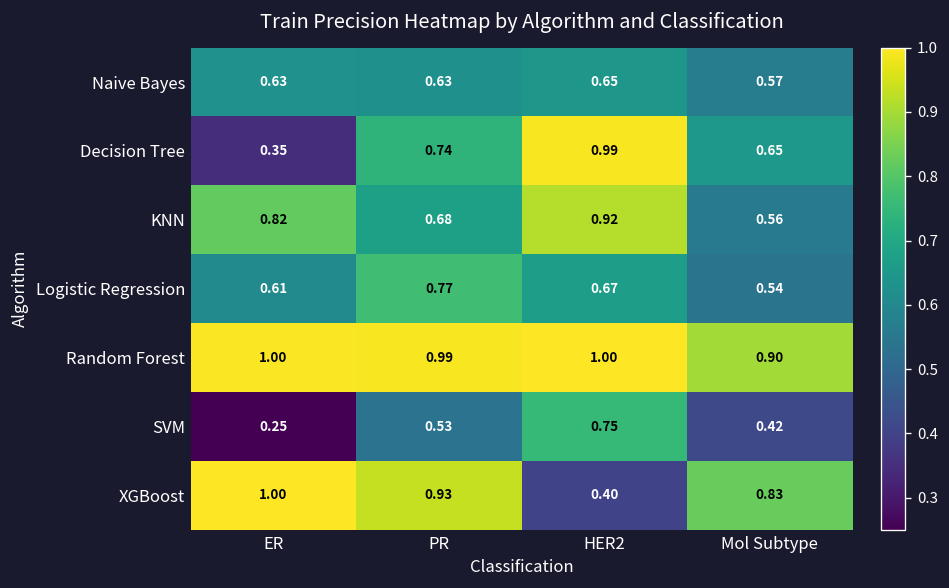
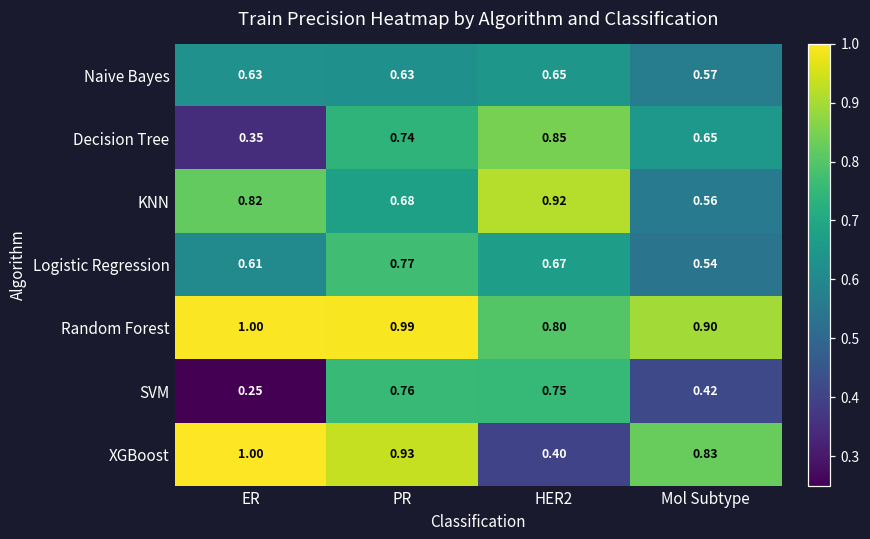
  {
    "Naive Bayes": {
      "ER": 0.63,
      "PR": 0.63,
      "HER2": 0.65,
      "Mol Subtype": 0.57
    },
    "Decision Tree": {
      "ER": 0.35,
      "PR": 0.74,
-     "HER2": 0.99,
+     "HER2": 0.85,
      "Mol Subtype": 0.65
    },
    "KNN": {
      "ER": 0.82,
      "PR": 0.68,
      "HER2": 0.92,
      "Mol Subtype": 0.56
    },
    "Logistic Regression": {
      "ER": 0.61,
      "PR": 0.77,
      "HER2": 0.67,
      "Mol Subtype": 0.54
    },
    "Random Forest": {
      "ER": 1.00,
      "PR": 0.99,
-     "HER2": 1.00,
+     "HER2": 0.80,
      "Mol Subtype": 0.90
    },
    "SVM": {
      "ER": 0.25,
-     "PR": 0.53,
+     "PR": 0.76,
      "HER2": 0.75,
      "Mol Subtype": 0.42
    },
    "XGBoost": {
      "ER": 1.00,
      "PR": 0.93,
      "HER2": 0.40,
      "Mol Subtype": 0.83
    }
  }
